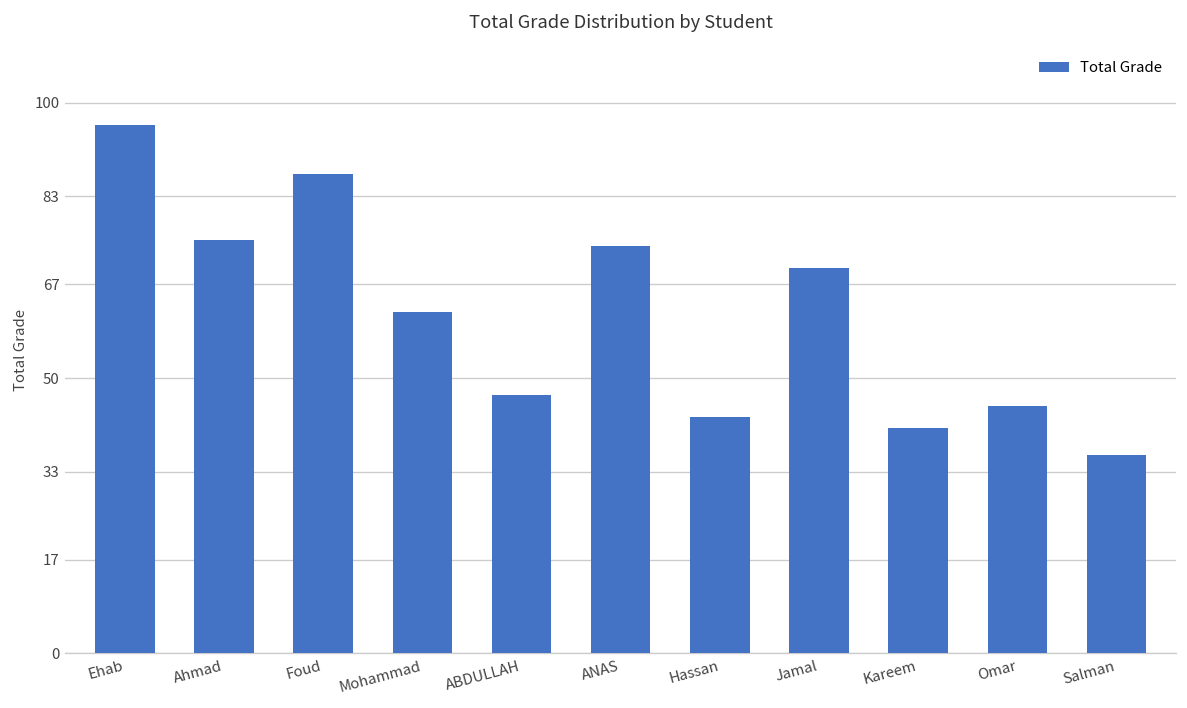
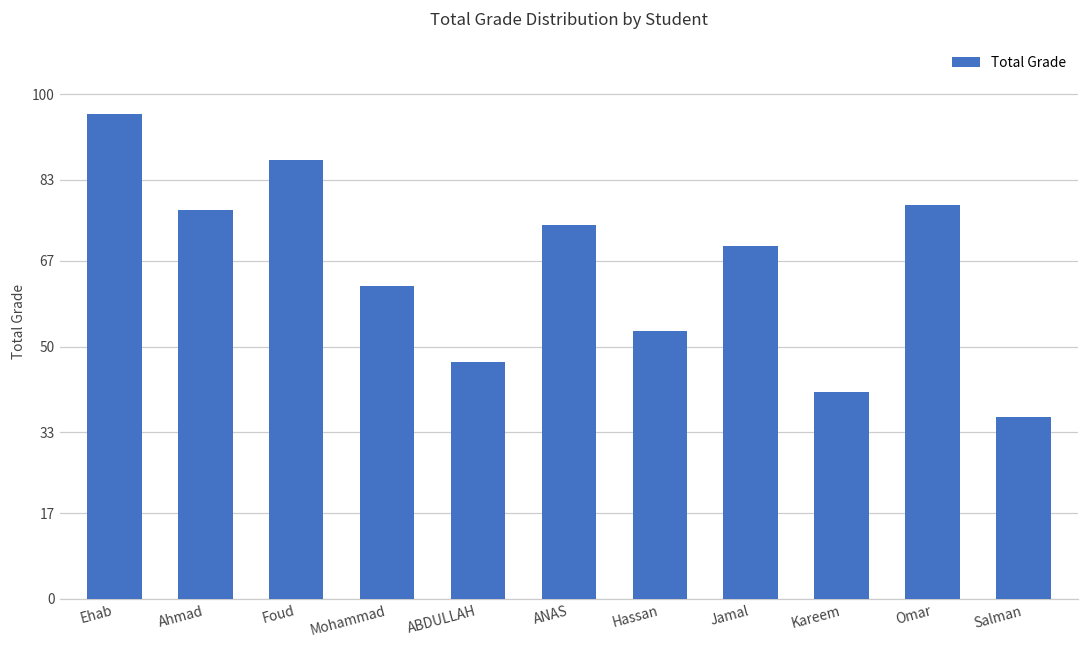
  {
    "Ehab": 96,
-   "Ahmad": 75,
+   "Ahmad": 77,
    "Foud": 87,
    "Mohammad": 62,
    "ABDULLAH": 47,
    "ANAS": 74,
-   "Hassan": 43,
+   "Hassan": 53,
    "Jamal": 70,
    "Kareem": 41,
-   "Omar": 45,
+   "Omar": 78,
    "Salman": 36
  }
